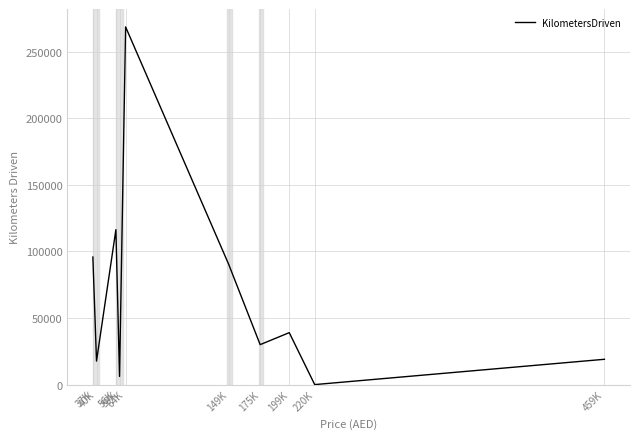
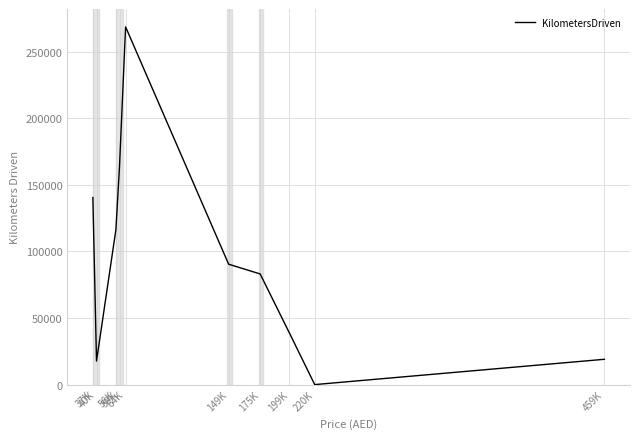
  {
-   "37K": 96000,
+   "37K": 140000,
    "40K": 18000,
    "56K": 116000,
-   "59K": 6000,
+   "59K": 164000,
    "64K": 269000,
    "149K": 90000,
-   "175K": 30000,
+   "175K": 83000,
    "199K": 39000,
    "220K": 0,
    "459K": 19000
  }
